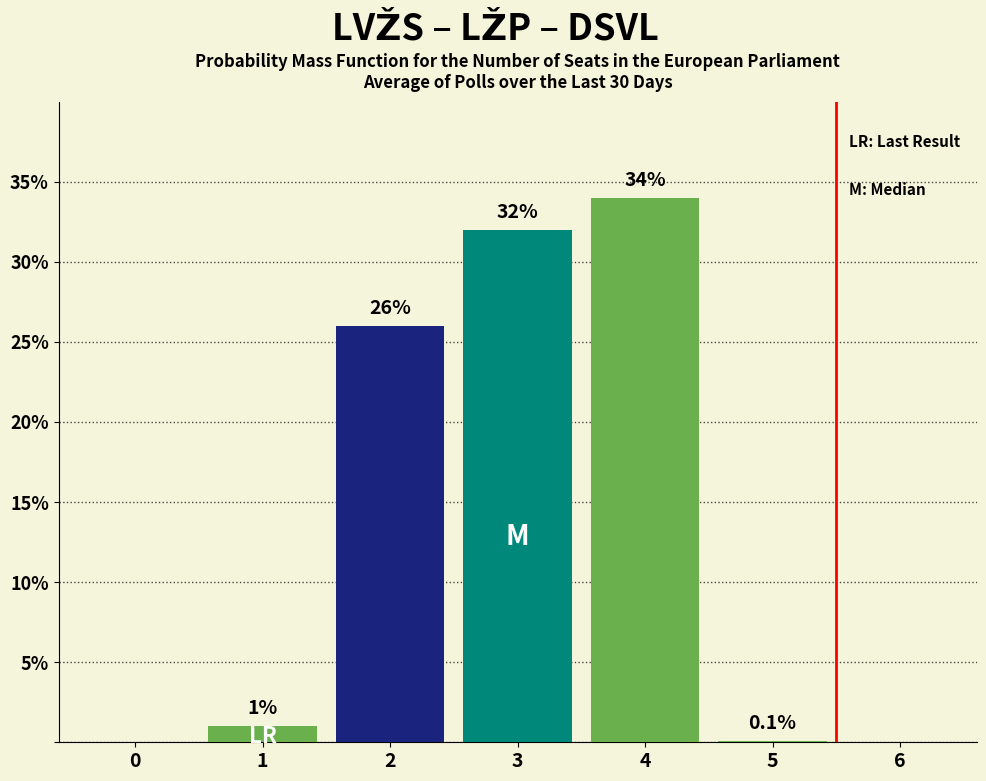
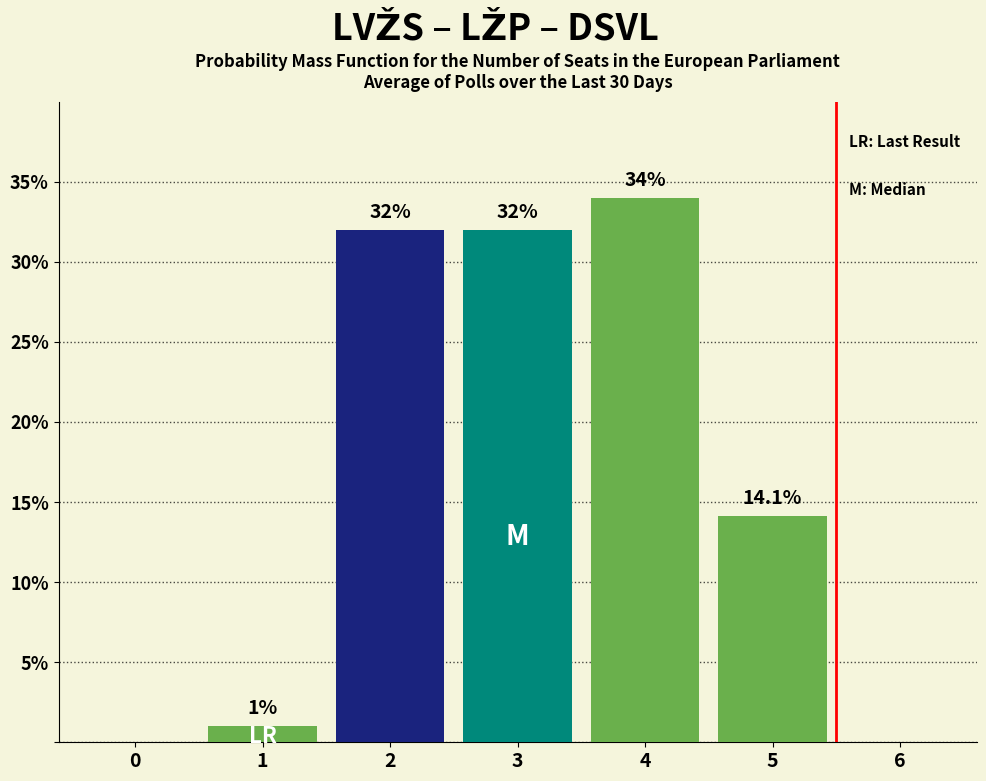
  {
    "1": "1%",
-   "2": "26%",
+   "2": "32%",
    "3": "32%",
    "4": "34%",
-   "5": "0.1%"
+   "5": "14.1%"
  }
